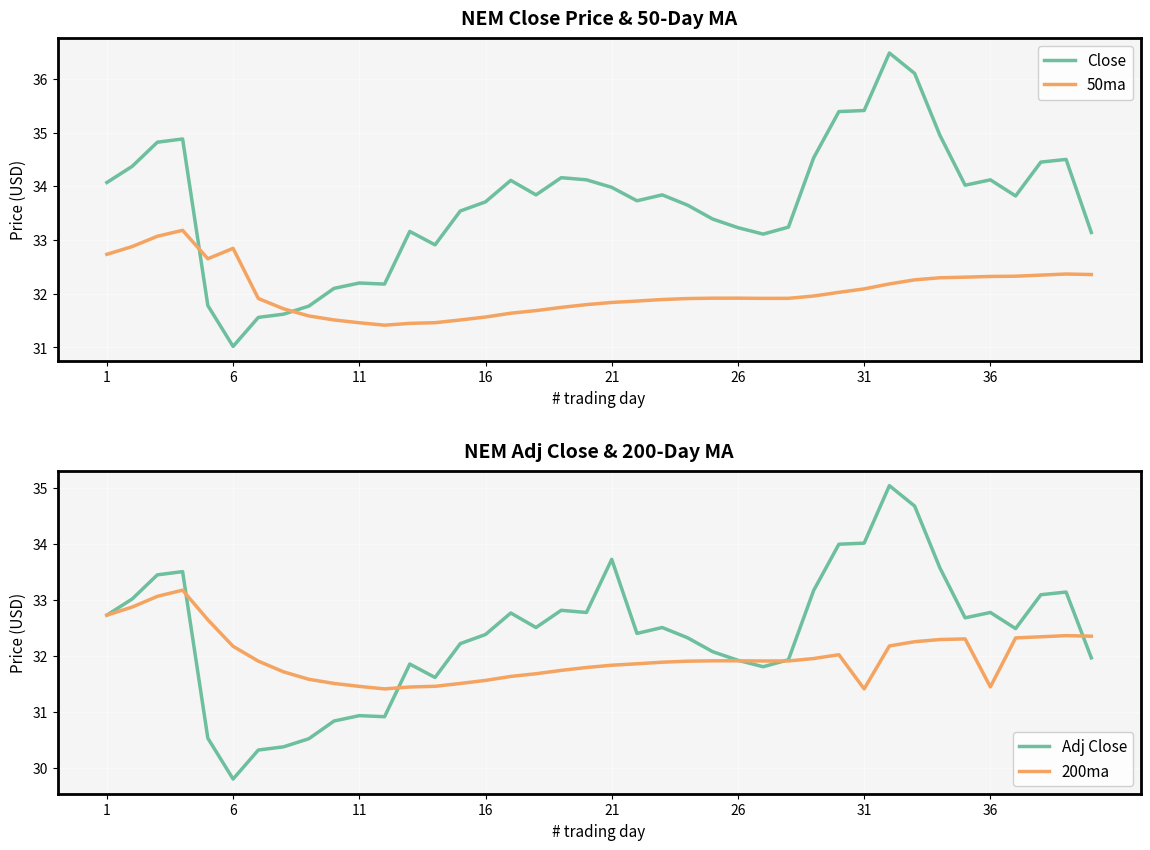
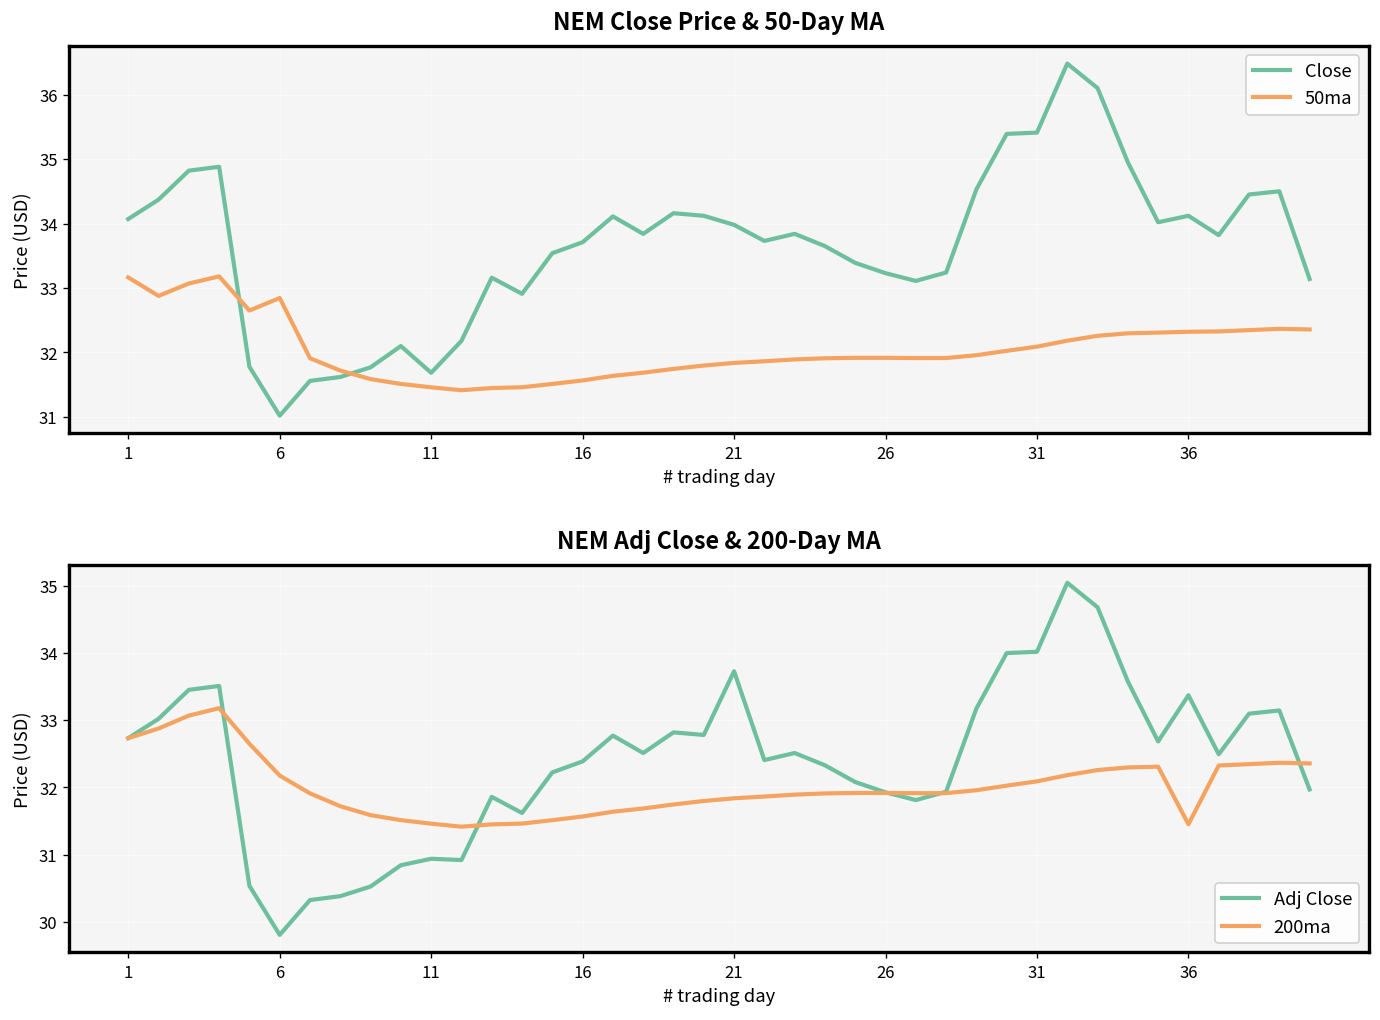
  {
    "NEM Close Price & 50-Day MA": {
      "Close": {
        "1": 34.1,
        "6": 31.0,
-       "11": 32.2,
+       "11": 31.7,
        "16": 33.7,
        "21": 34.0,
        "26": 33.2,
        "31": 35.4,
        "36": 34.1
      },
      "50ma": {
-       "1": 32.7,
+       "1": 33.2,
        "6": 32.8,
        "11": 31.5,
        "16": 31.6,
        "21": 31.8,
        "26": 31.9,
        "31": 32.1,
        "36": 32.3
      }
    },
    "NEM Adj Close & 200-Day MA": {
      "Adj Close": {
        "6": 29.8,
        "11": 30.9,
        "16": 32.4,
        "21": 33.7,
        "31": 34.0,
-       "36": 32.8
+       "36": 33.4
      },
      "200ma": {
        "6": 32.2,
        "11": 31.5,
        "16": 31.6,
        "21": 31.8,
-       "31": 31.4,
+       "31": 32.1,
        "36": 31.5
      }
    }
  }
